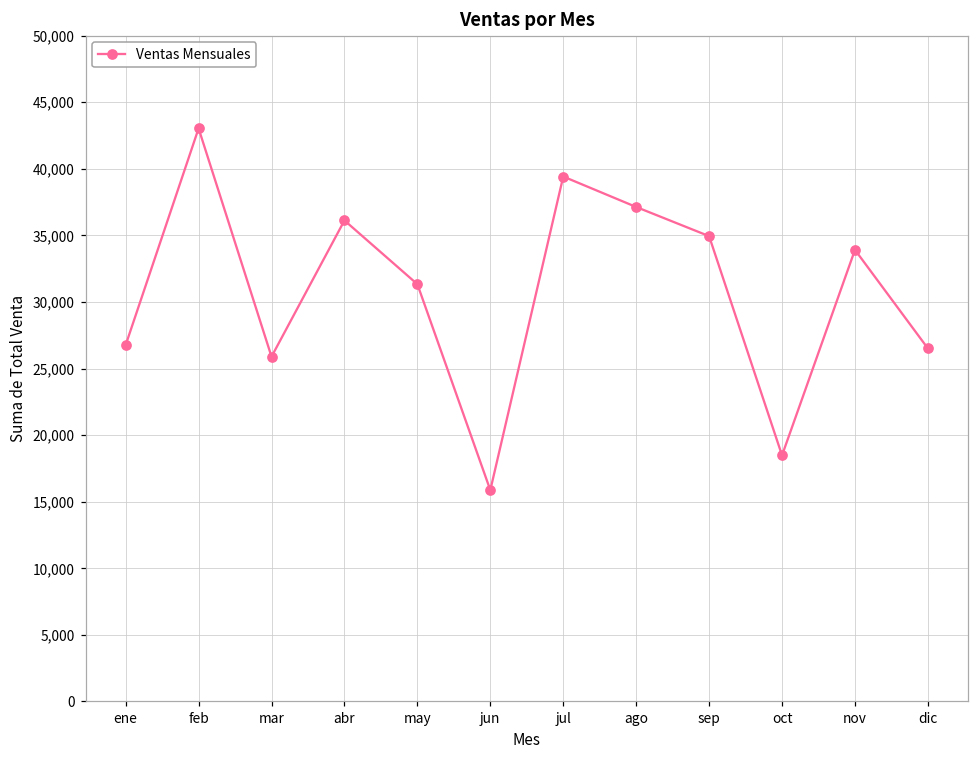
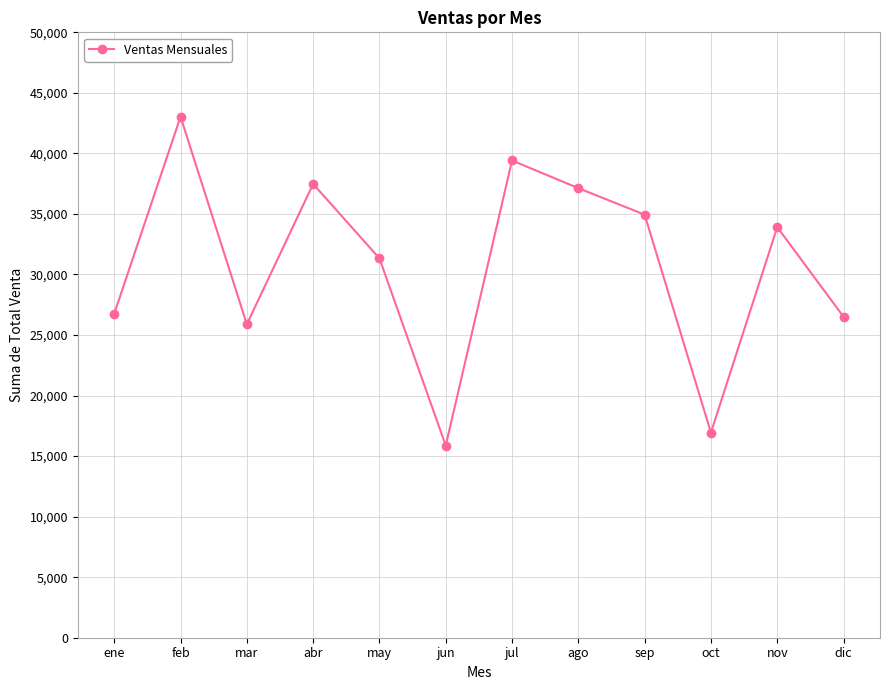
  {
    "ene": "26,800",
    "feb": "43,000",
    "mar": "25,900",
-   "abr": "36,100",
+   "abr": "37,500",
    "may": "31,300",
    "jun": "15,900",
    "jul": "39,400",
    "ago": "37,100",
    "sep": "34,900",
-   "oct": "18,500",
+   "oct": "16,900",
    "nov": "33,900",
    "dic": "26,500"
  }
